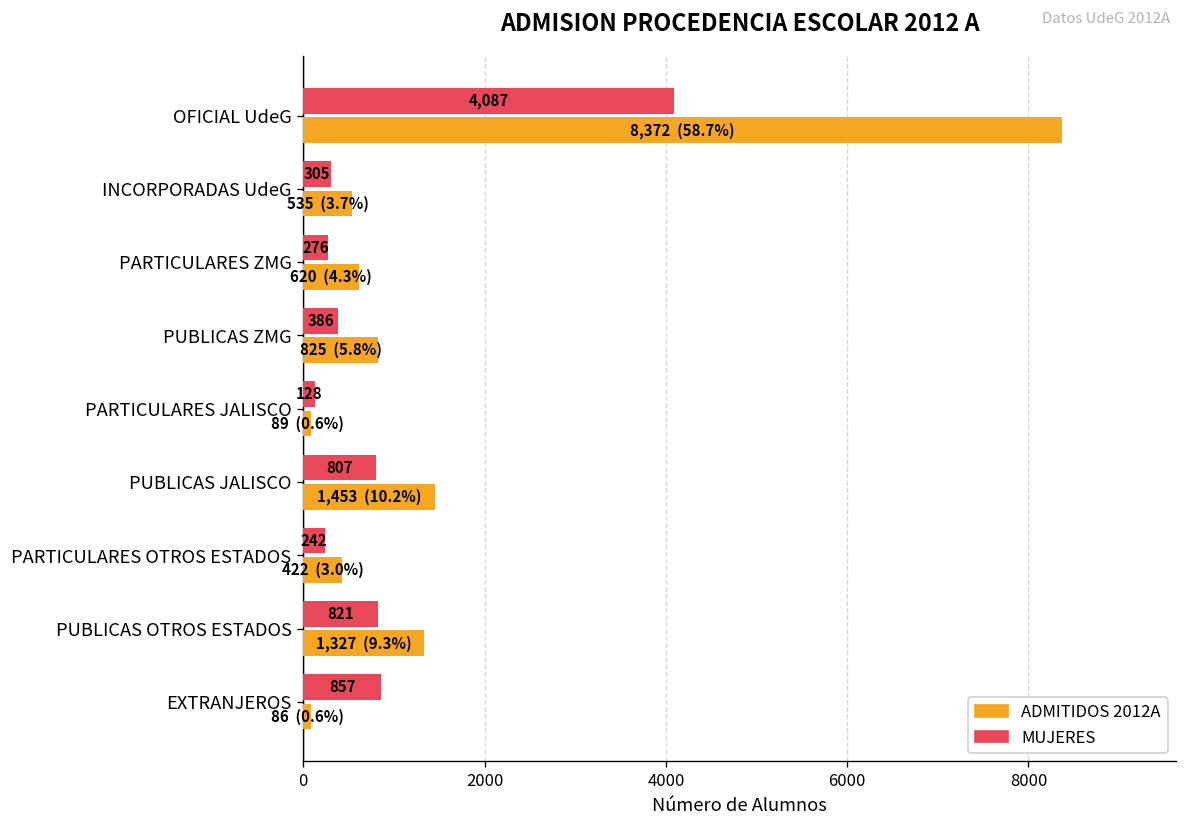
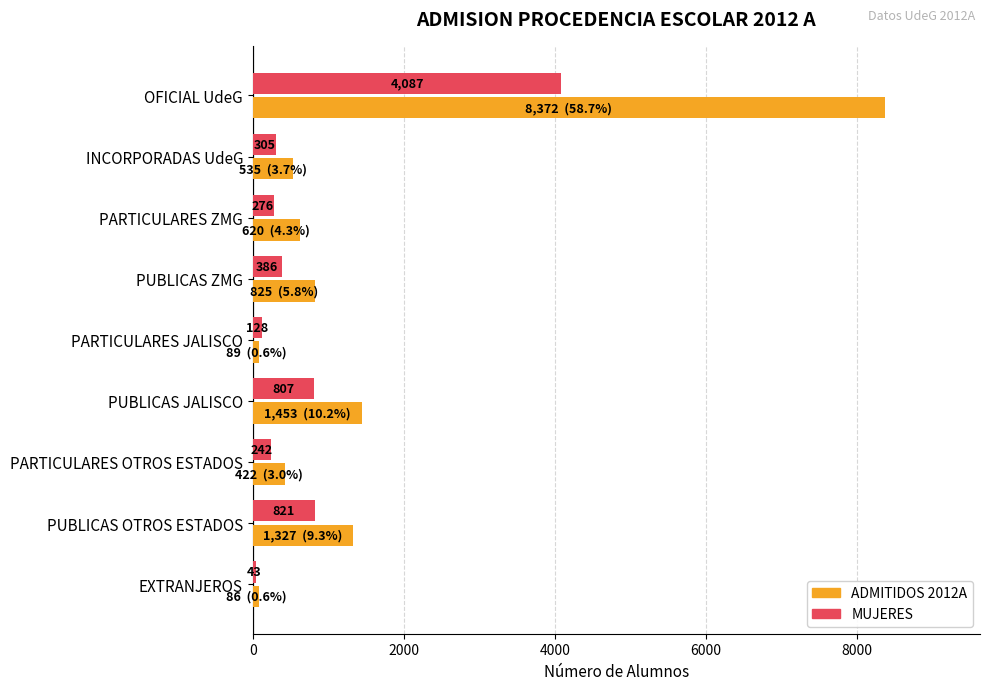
  {
    "ADMITIDOS 2012A": {
      "OFICIAL UdeG": "8,372",
      "INCORPORADAS UdeG": "535",
      "PARTICULARES ZMG": "620",
      "PUBLICAS ZMG": "825",
      "PARTICULARES JALISCO": "89",
      "PUBLICAS JALISCO": "1,453",
      "PARTICULARES OTROS ESTADOS": "422",
      "PUBLICAS OTROS ESTADOS": "1,327",
      "EXTRANJEROS": "86"
    },
    "MUJERES": {
      "OFICIAL UdeG": "4,087",
      "INCORPORADAS UdeG": "305",
      "PARTICULARES ZMG": "276",
      "PUBLICAS ZMG": "386",
      "PARTICULARES JALISCO": "128",
      "PUBLICAS JALISCO": "807",
      "PARTICULARES OTROS ESTADOS": "242",
      "PUBLICAS OTROS ESTADOS": "821",
-     "EXTRANJEROS": "857"
+     "EXTRANJEROS": "43"
    }
  }
